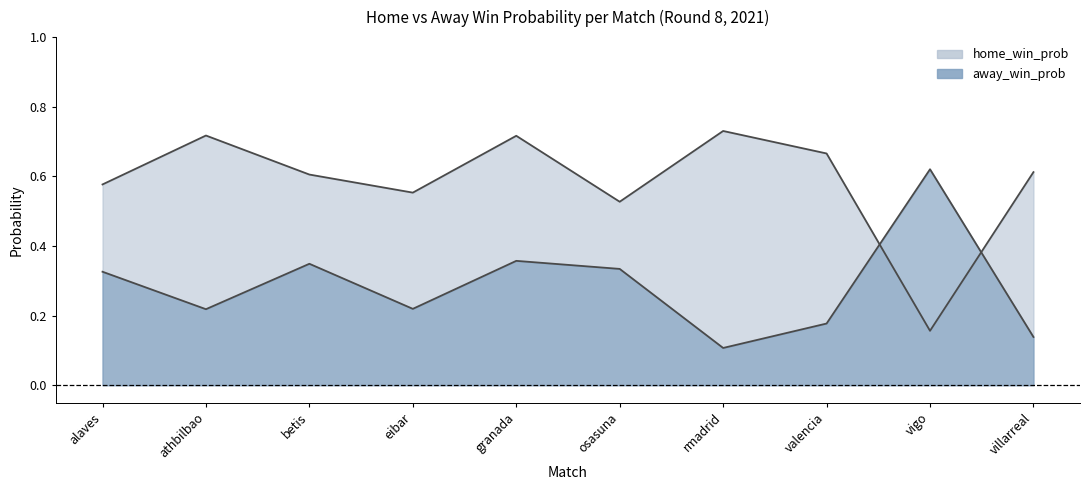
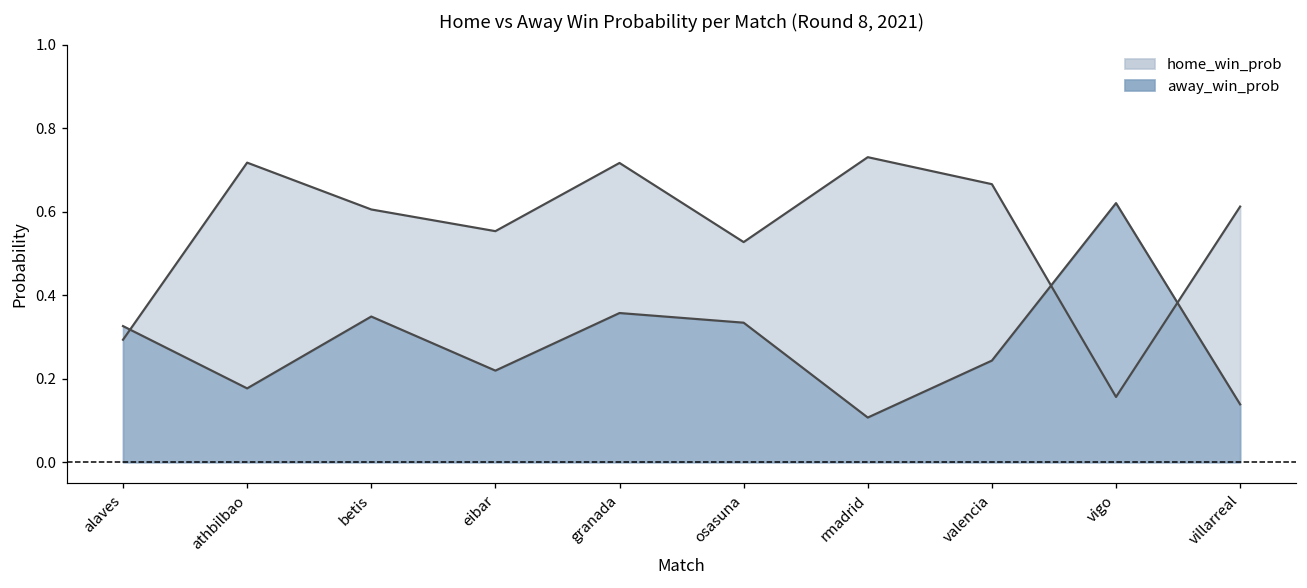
  {
    "home_win_prob": {
-     "alaves": 0.58,
+     "alaves": 0.29,
      "athbilbao": 0.72,
      "betis": 0.61,
      "eibar": 0.55,
      "granada": 0.72,
      "osasuna": 0.53,
      "rmadrid": 0.73,
      "valencia": 0.67,
      "vigo": 0.16,
      "villarreal": 0.61
    },
    "away_win_prob": {
      "alaves": 0.33,
-     "athbilbao": 0.22,
+     "athbilbao": 0.18,
      "betis": 0.35,
      "eibar": 0.22,
      "granada": 0.36,
      "osasuna": 0.33,
      "rmadrid": 0.11,
-     "valencia": 0.18,
+     "valencia": 0.24,
      "vigo": 0.62,
      "villarreal": 0.14
    }
  }
